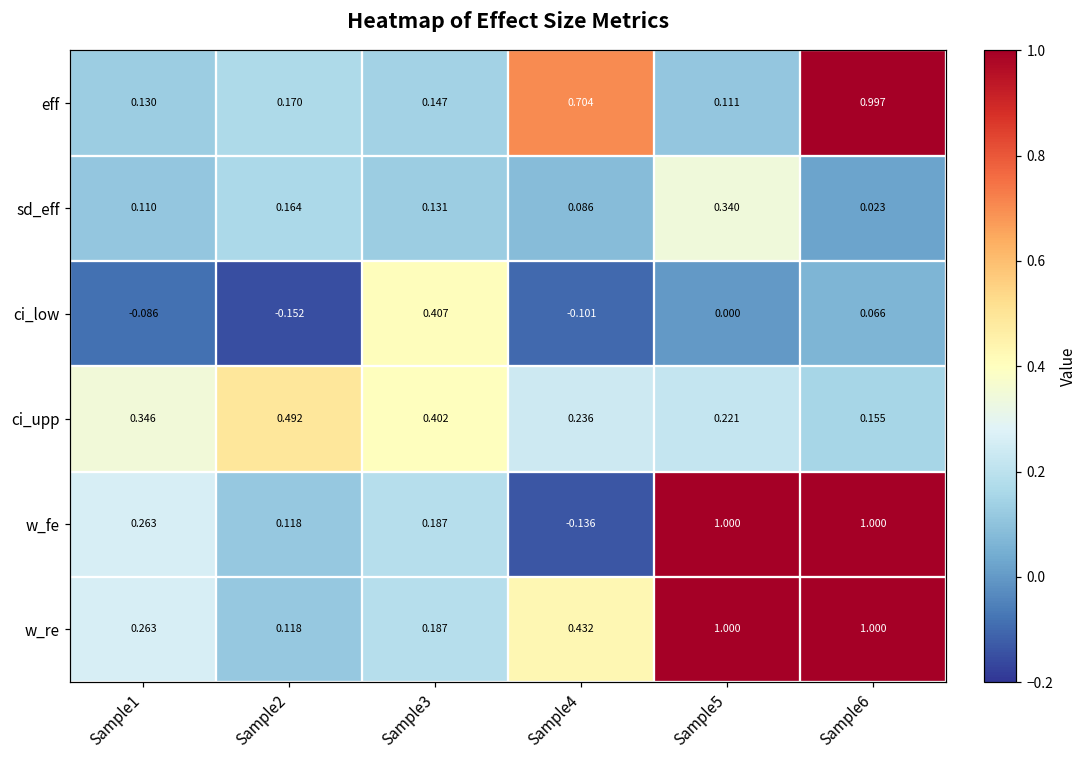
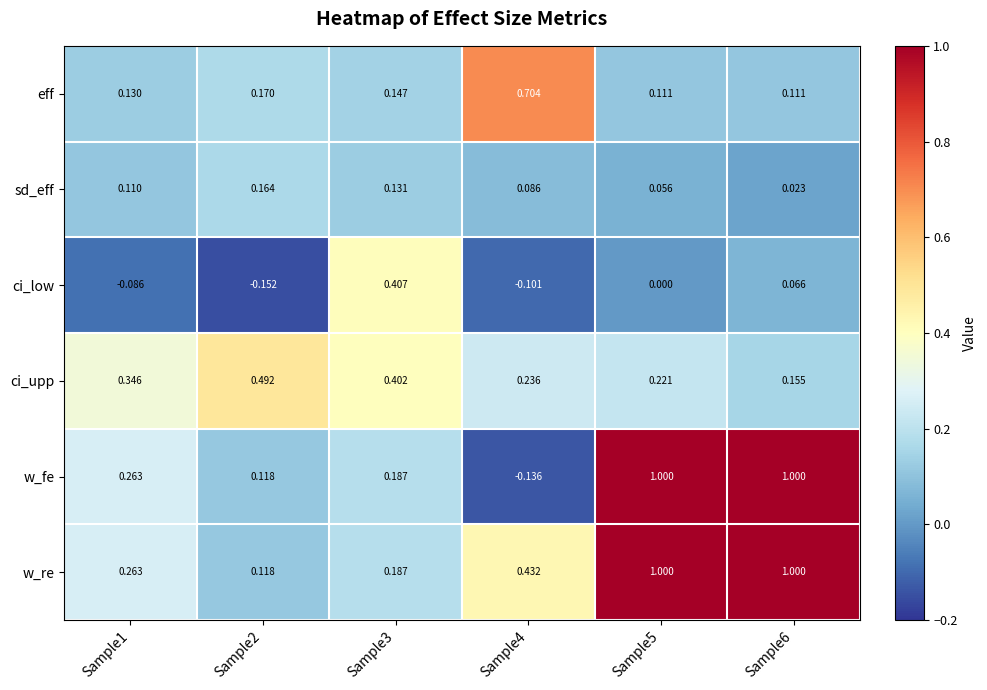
  {
    "eff": {
      "Sample1": 0.130,
      "Sample2": 0.170,
      "Sample3": 0.147,
      "Sample4": 0.704,
      "Sample5": 0.111,
-     "Sample6": 0.997
+     "Sample6": 0.111
    },
    "sd_eff": {
      "Sample1": 0.110,
      "Sample2": 0.164,
      "Sample3": 0.131,
      "Sample4": 0.086,
-     "Sample5": 0.340,
+     "Sample5": 0.056,
      "Sample6": 0.023
    },
    "ci_low": {
      "Sample1": -0.086,
      "Sample2": -0.152,
      "Sample3": 0.407,
      "Sample4": -0.101,
      "Sample5": 0.000,
      "Sample6": 0.066
    },
    "ci_upp": {
      "Sample1": 0.346,
      "Sample2": 0.492,
      "Sample3": 0.402,
      "Sample4": 0.236,
      "Sample5": 0.221,
      "Sample6": 0.155
    },
    "w_fe": {
      "Sample1": 0.263,
      "Sample2": 0.118,
      "Sample3": 0.187,
      "Sample4": -0.136,
      "Sample5": 1.000,
      "Sample6": 1.000
    },
    "w_re": {
      "Sample1": 0.263,
      "Sample2": 0.118,
      "Sample3": 0.187,
      "Sample4": 0.432,
      "Sample5": 1.000,
      "Sample6": 1.000
    }
  }
